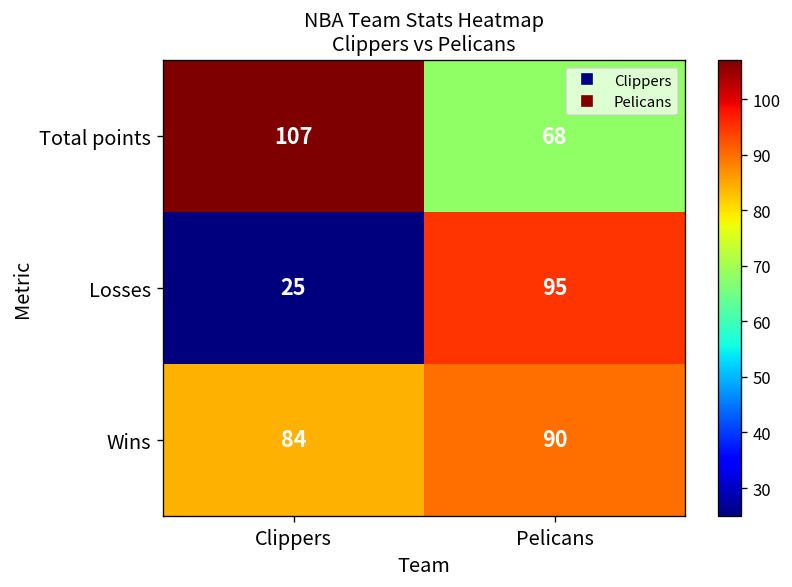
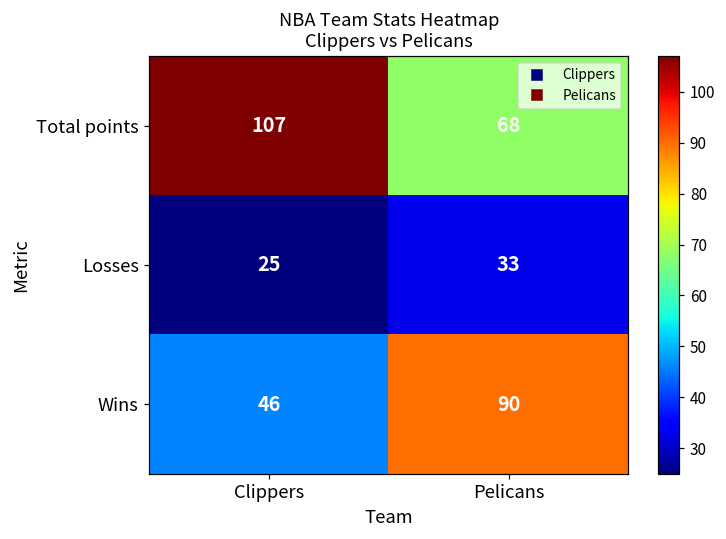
  {
    "Total points": {
      "Clippers": 107,
      "Pelicans": 68
    },
    "Losses": {
      "Clippers": 25,
-     "Pelicans": 95
+     "Pelicans": 33
    },
    "Wins": {
-     "Clippers": 84,
+     "Clippers": 46,
      "Pelicans": 90
    }
  }
